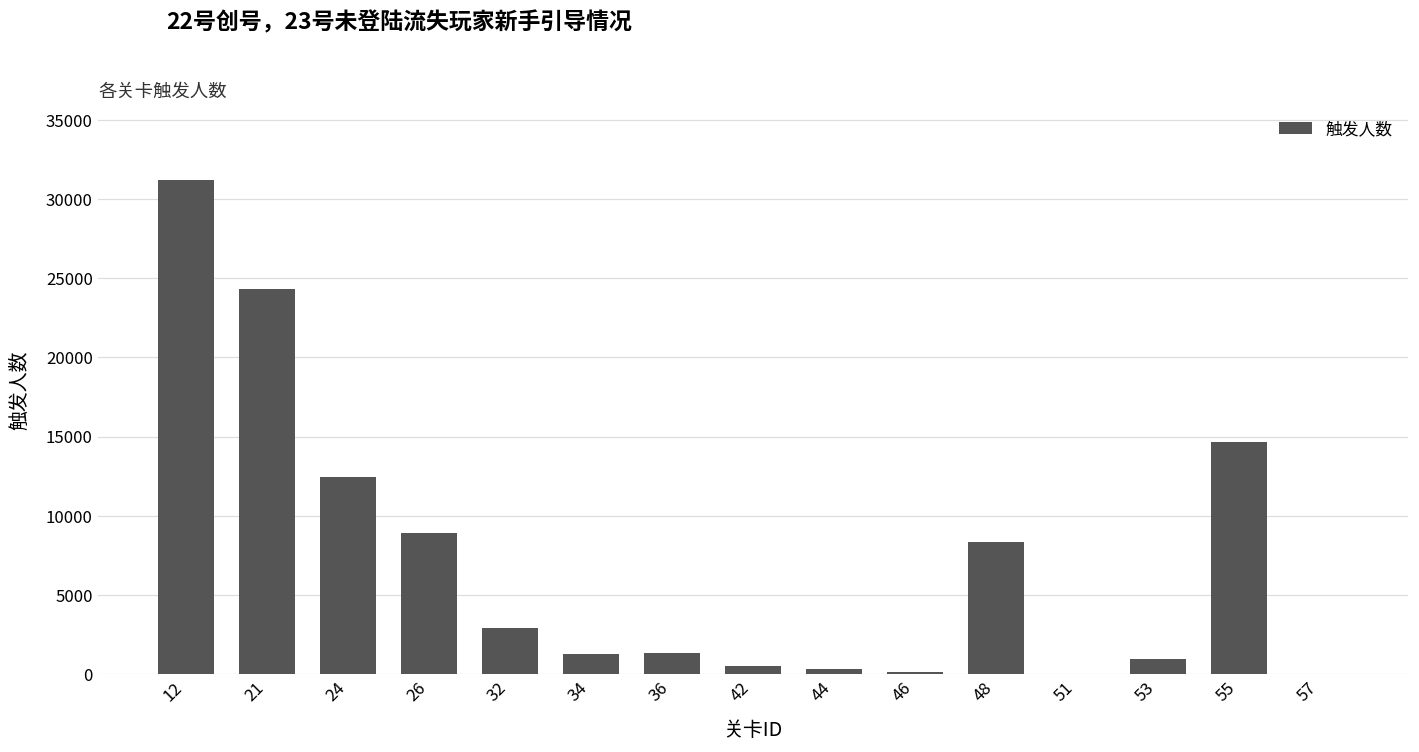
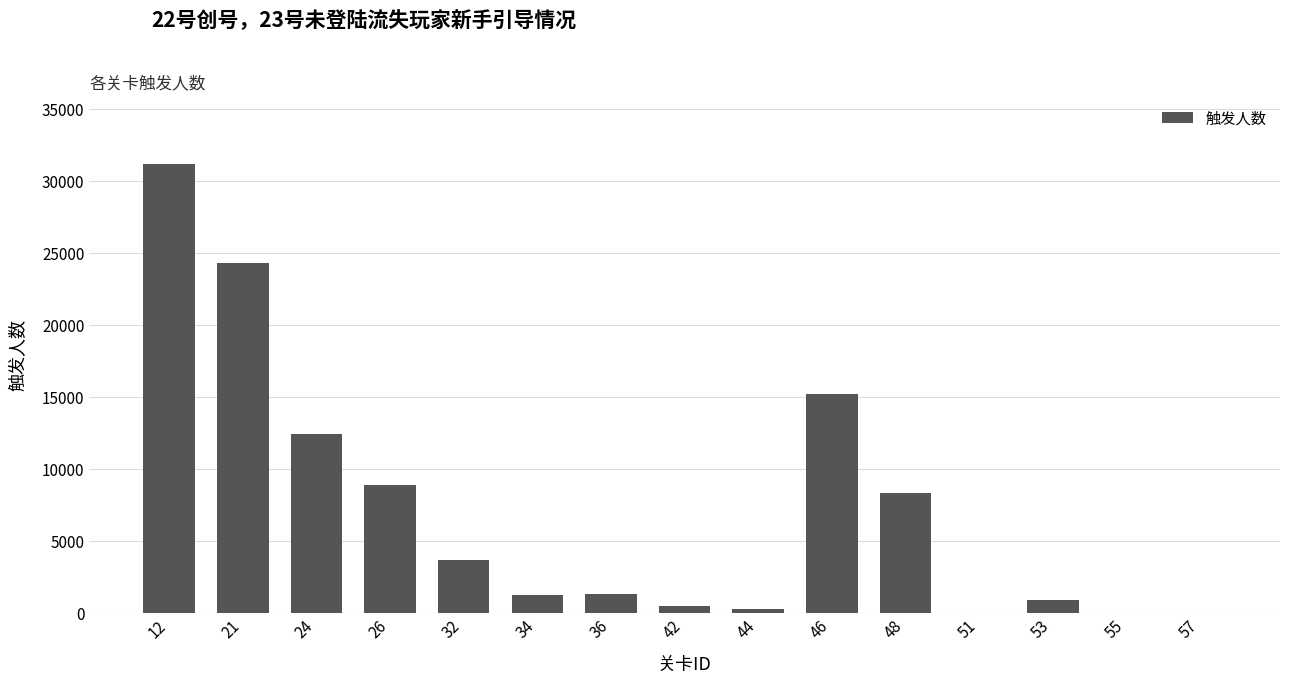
  {
    "12": 31200,
    "21": 24300,
    "24": 12400,
    "26": 8900,
-   "32": 2900,
+   "32": 3700,
    "34": 1300,
    "36": 1300,
    "42": 500,
    "44": 300,
-   "46": 100,
+   "46": 15300,
    "48": 8400,
    "53": 900,
-   "55": 14600
+   "55": 0
  }
